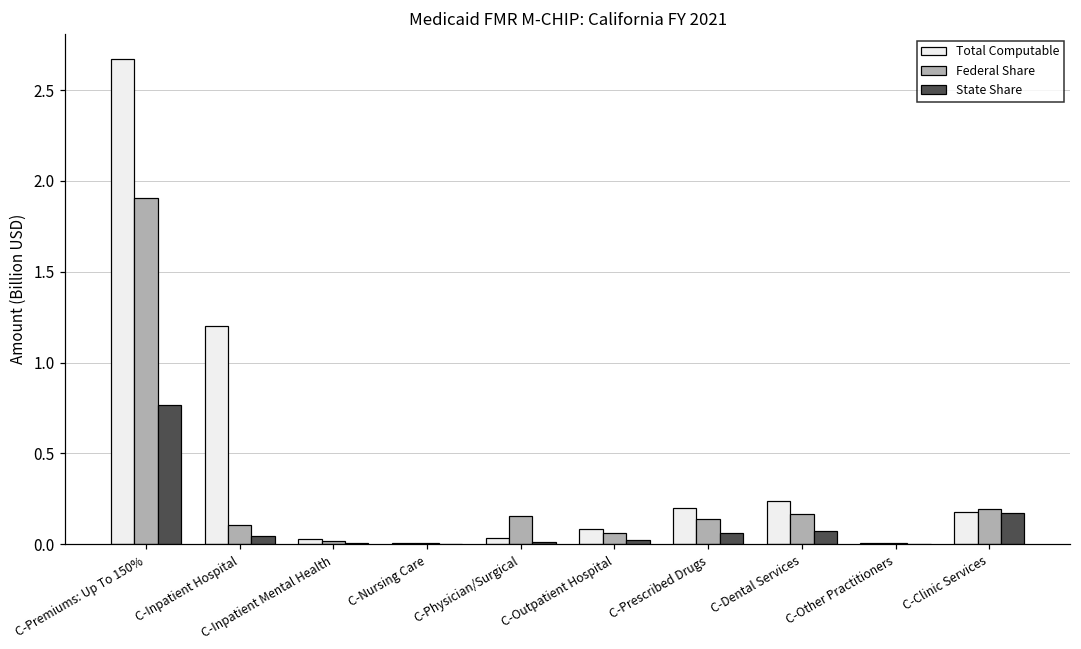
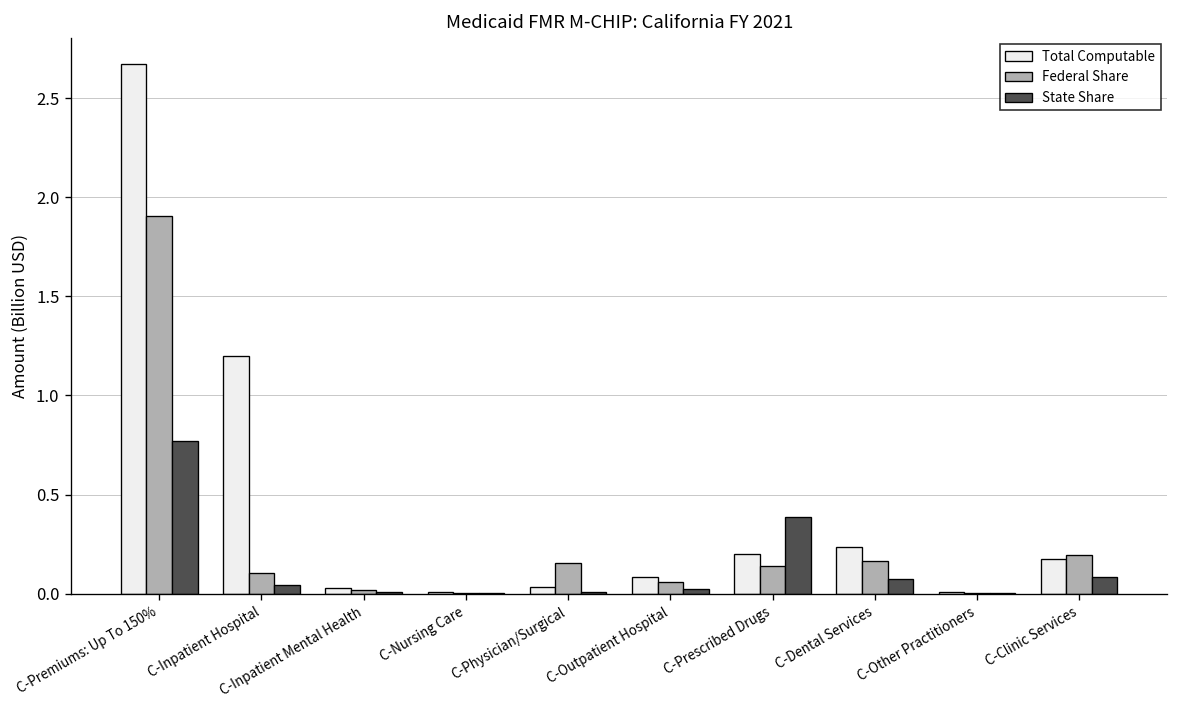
  {
    "Total Computable": {
      "C-Premiums: Up To 150%": 2.67,
      "C-Inpatient Hospital": 1.20,
      "C-Inpatient Mental Health": 0.03,
      "C-Physician/Surgical": 0.03,
      "C-Outpatient Hospital": 0.08,
      "C-Prescribed Drugs": 0.20,
      "C-Dental Services": 0.24,
      "C-Clinic Services": 0.17
    },
    "Federal Share": {
      "C-Premiums: Up To 150%": 1.90,
      "C-Inpatient Hospital": 0.10,
      "C-Inpatient Mental Health": 0.02,
      "C-Physician/Surgical": 0.16,
      "C-Outpatient Hospital": 0.06,
      "C-Prescribed Drugs": 0.14,
      "C-Dental Services": 0.17,
      "C-Clinic Services": 0.19
    },
    "State Share": {
      "C-Premiums: Up To 150%": 0.77,
      "C-Inpatient Hospital": 0.04,
      "C-Outpatient Hospital": 0.02,
-     "C-Prescribed Drugs": 0.06,
+     "C-Prescribed Drugs": 0.38,
      "C-Dental Services": 0.07,
-     "C-Clinic Services": 0.17
+     "C-Clinic Services": 0.08
    }
  }
